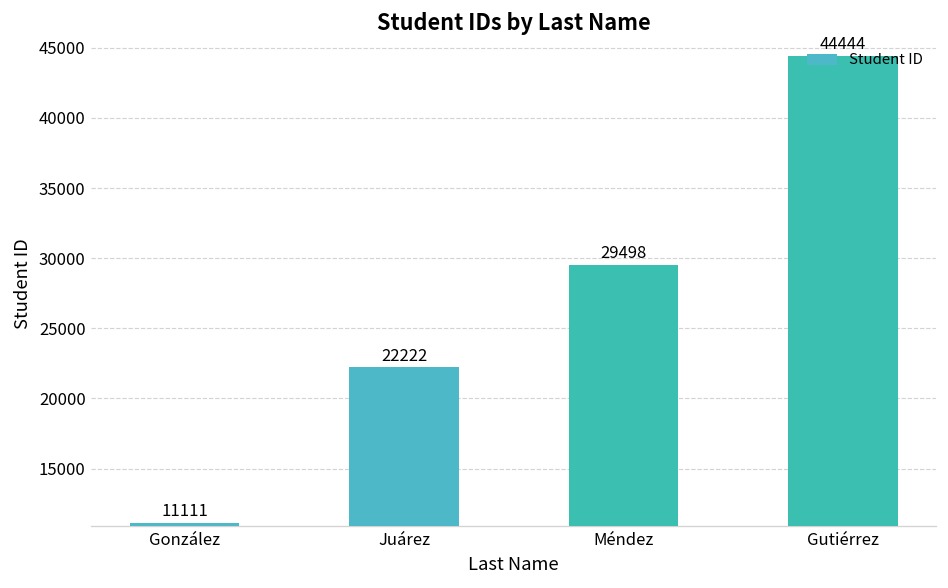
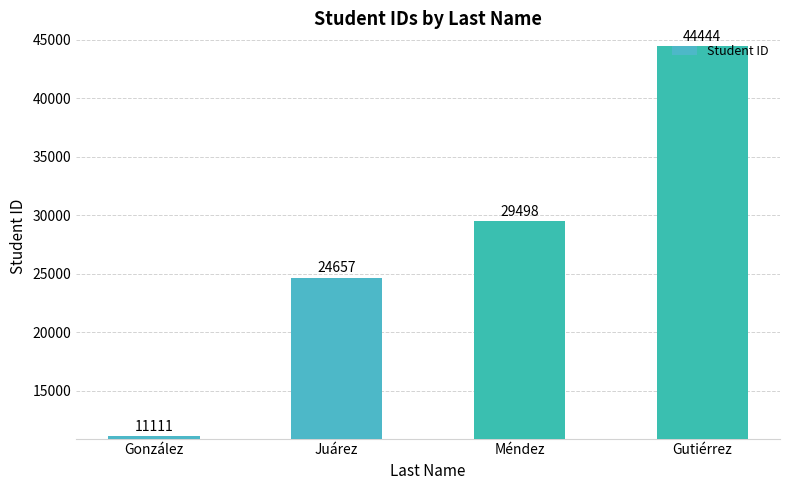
  {
    "González": 11111,
-   "Juárez": 22222,
+   "Juárez": 24657,
    "Méndez": 29498,
    "Gutiérrez": 44444
  }
